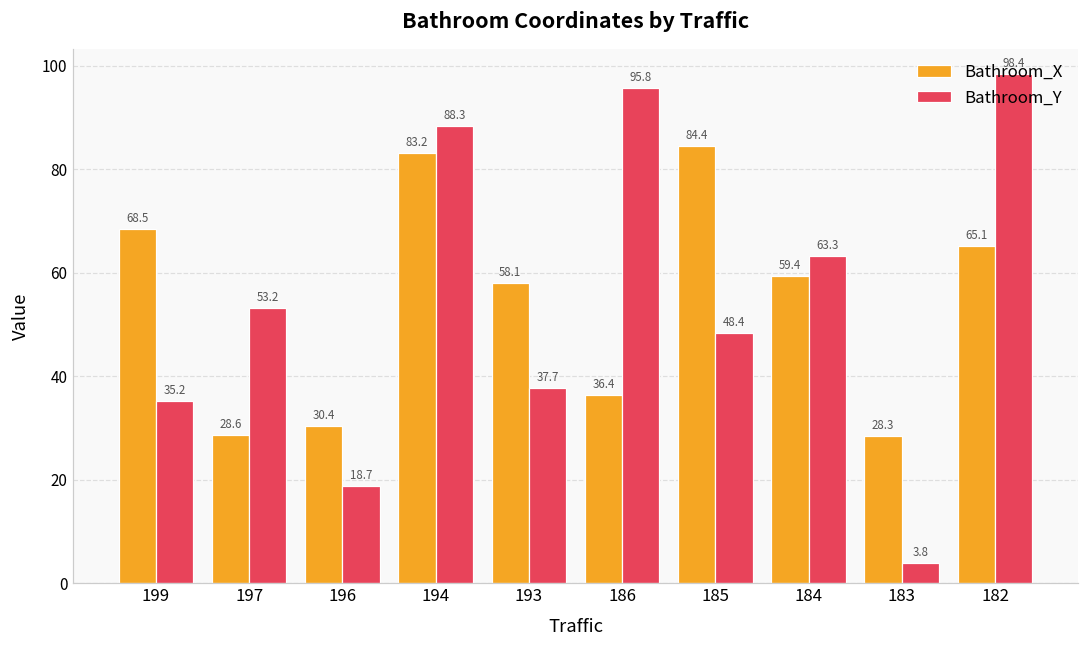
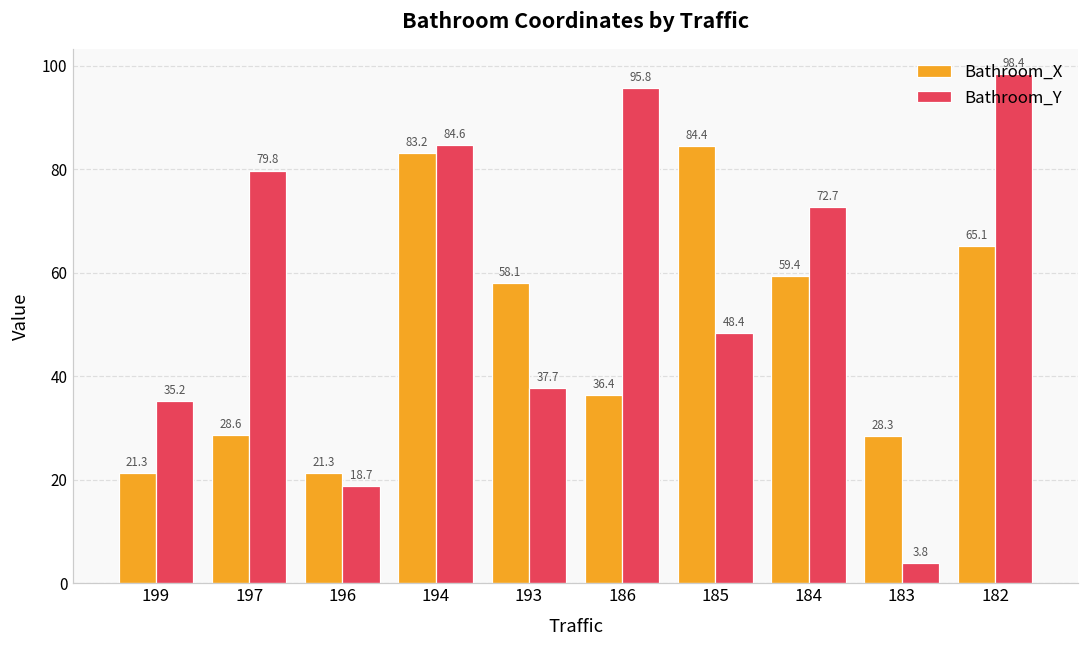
  {
    "Bathroom_X": {
-     "199": 68.5,
+     "199": 21.3,
      "197": 28.6,
-     "196": 30.4,
+     "196": 21.3,
      "194": 83.2,
      "193": 58.1,
      "186": 36.4,
      "185": 84.4,
      "184": 59.4,
      "183": 28.3,
      "182": 65.1
    },
    "Bathroom_Y": {
      "199": 35.2,
-     "197": 53.2,
+     "197": 79.8,
      "196": 18.7,
-     "194": 88.3,
+     "194": 84.6,
      "193": 37.7,
      "186": 95.8,
      "185": 48.4,
-     "184": 63.3,
+     "184": 72.7,
      "183": 3.8,
      "182": 98.4
    }
  }
